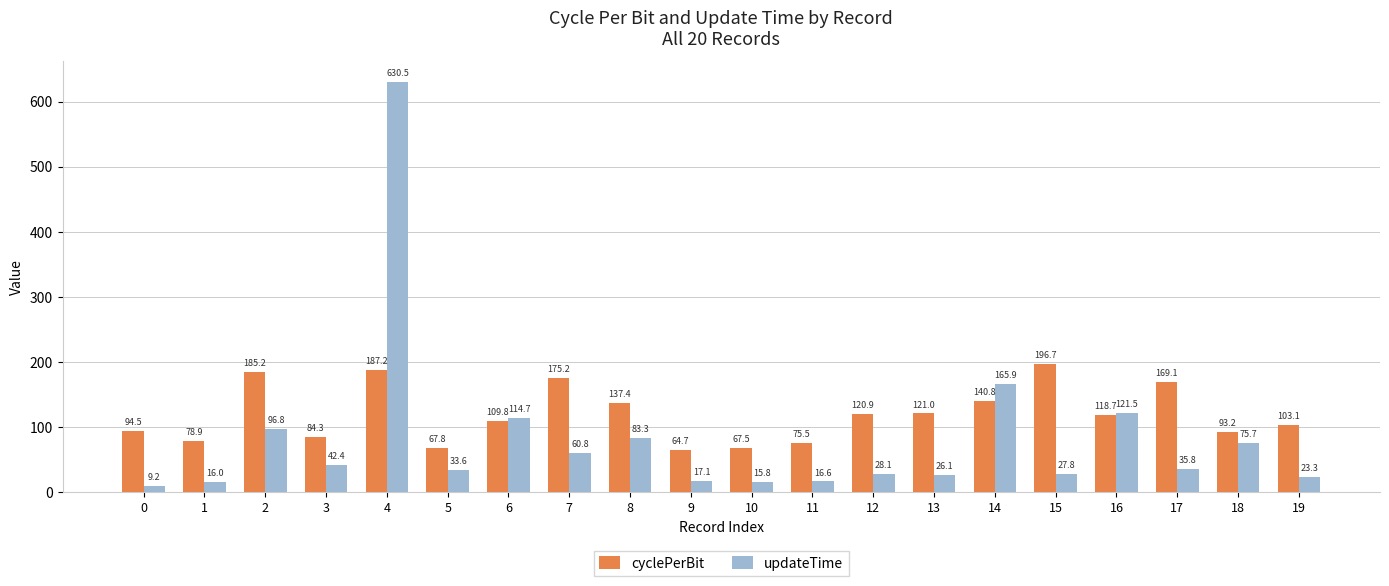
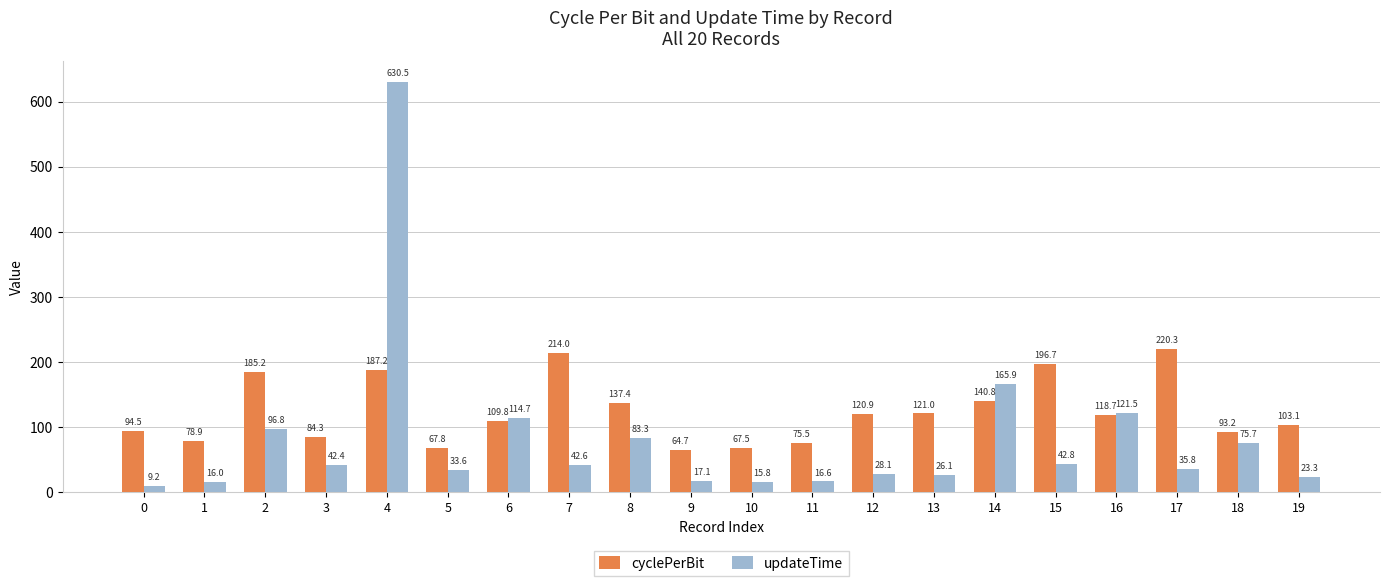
  {
    "cyclePerBit": {
      "0": 94.5,
      "1": 78.9,
      "2": 185.2,
      "3": 84.3,
      "4": 187.2,
      "5": 67.8,
      "6": 109.8,
-     "7": 175.2,
+     "7": 214.0,
      "8": 137.4,
      "9": 64.7,
      "10": 67.5,
      "11": 75.5,
      "12": 120.9,
      "13": 121.0,
      "14": 140.8,
      "15": 196.7,
      "16": 118.7,
-     "17": 169.1,
+     "17": 220.3,
      "18": 93.2,
      "19": 103.1
    },
    "updateTime": {
      "0": 9.2,
      "1": 16.0,
      "2": 96.8,
      "3": 42.4,
      "4": 630.5,
      "5": 33.6,
      "6": 114.7,
-     "7": 60.8,
+     "7": 42.6,
      "8": 83.3,
      "9": 17.1,
      "10": 15.8,
      "11": 16.6,
      "12": 28.1,
      "13": 26.1,
      "14": 165.9,
-     "15": 27.8,
+     "15": 42.8,
      "16": 121.5,
      "17": 35.8,
      "18": 75.7,
      "19": 23.3
    }
  }
